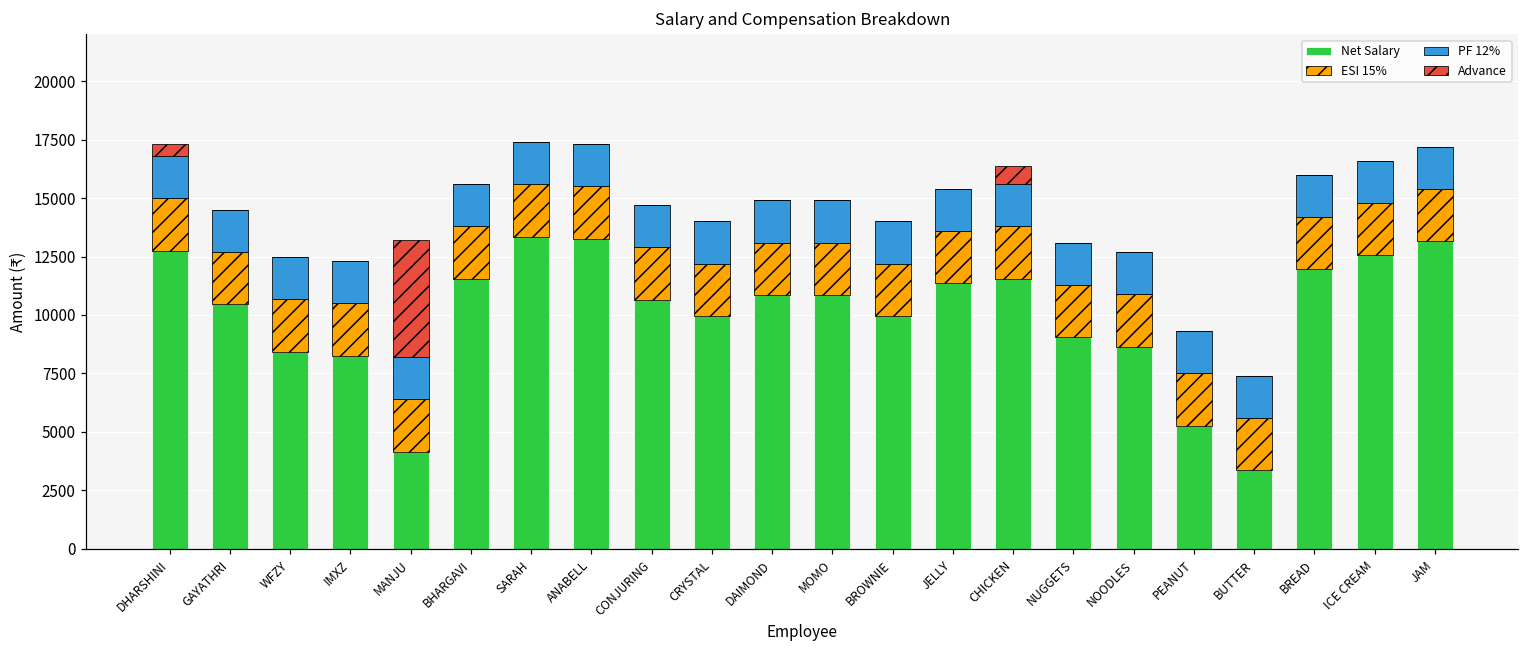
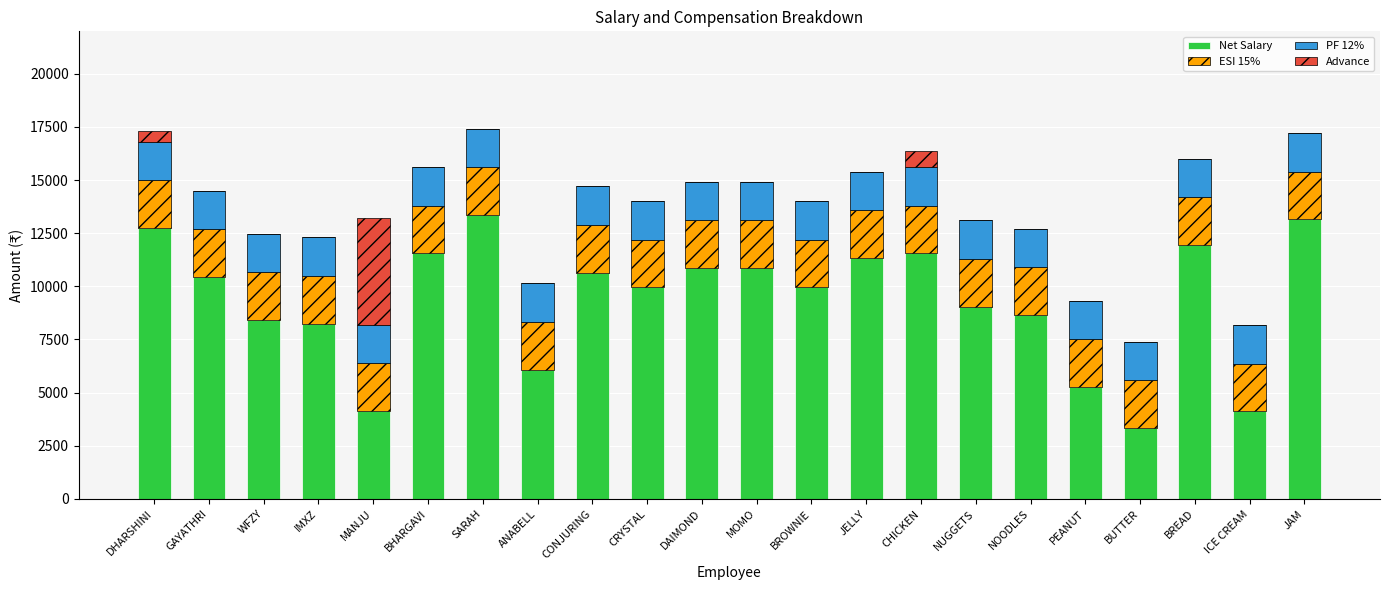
  {
    "Net Salary": {
      "DHARSHINI": 12800,
      "GAYATHRI": 10500,
      "WFZY": 8400,
      "IMXZ": 8300,
      "MANJU": 4200,
      "BHARGAVI": 11600,
      "SARAH": 13400,
-     "ANABELL": 13300,
+     "ANABELL": 6100,
      "CONJURING": 10700,
      "CRYSTAL": 10000,
      "DAIMOND": 10900,
      "MOMO": 10900,
      "BROWNIE": 10000,
      "JELLY": 11400,
      "CHICKEN": 11600,
      "NUGGETS": 9100,
      "NOODLES": 8700,
      "PEANUT": 5300,
      "BUTTER": 3400,
      "BREAD": 12000,
-     "ICE CREAM": 12600,
+     "ICE CREAM": 4100,
      "JAM": 13200
    },
    "ESI 15%": {
      "DHARSHINI": 2300,
      "GAYATHRI": 2300,
      "WFZY": 2300,
      "IMXZ": 2300,
      "MANJU": 2300,
      "BHARGAVI": 2300,
      "SARAH": 2300,
      "ANABELL": 2300,
      "CONJURING": 2300,
      "CRYSTAL": 2300,
      "DAIMOND": 2300,
      "MOMO": 2300,
      "BROWNIE": 2300,
      "JELLY": 2300,
      "CHICKEN": 2300,
      "NUGGETS": 2300,
      "NOODLES": 2300,
      "PEANUT": 2300,
      "BUTTER": 2300,
      "BREAD": 2300,
      "ICE CREAM": 2300,
      "JAM": 2300
    },
    "PF 12%": {
      "DHARSHINI": 1800,
      "GAYATHRI": 1800,
      "WFZY": 1800,
      "IMXZ": 1800,
      "MANJU": 1800,
      "BHARGAVI": 1800,
      "SARAH": 1800,
      "ANABELL": 1800,
      "CONJURING": 1800,
      "CRYSTAL": 1800,
      "DAIMOND": 1800,
      "MOMO": 1800,
      "BROWNIE": 1800,
      "JELLY": 1800,
      "CHICKEN": 1800,
      "NUGGETS": 1800,
      "NOODLES": 1800,
      "PEANUT": 1800,
      "BUTTER": 1800,
      "BREAD": 1800,
      "ICE CREAM": 1800,
      "JAM": 1800
    },
    "Advance": {
      "DHARSHINI": 500,
      "GAYATHRI": 0,
      "WFZY": 0,
      "IMXZ": 0,
      "MANJU": 5000,
      "BHARGAVI": 0,
      "SARAH": 0,
      "ANABELL": 0,
      "CONJURING": 0,
      "CRYSTAL": 0,
      "DAIMOND": 0,
      "MOMO": 0,
      "BROWNIE": 0,
      "JELLY": 0,
      "CHICKEN": 800,
      "NUGGETS": 0,
      "NOODLES": 0,
      "PEANUT": 0,
      "BUTTER": 0,
      "BREAD": 0,
      "ICE CREAM": 0,
      "JAM": 0
    }
  }
